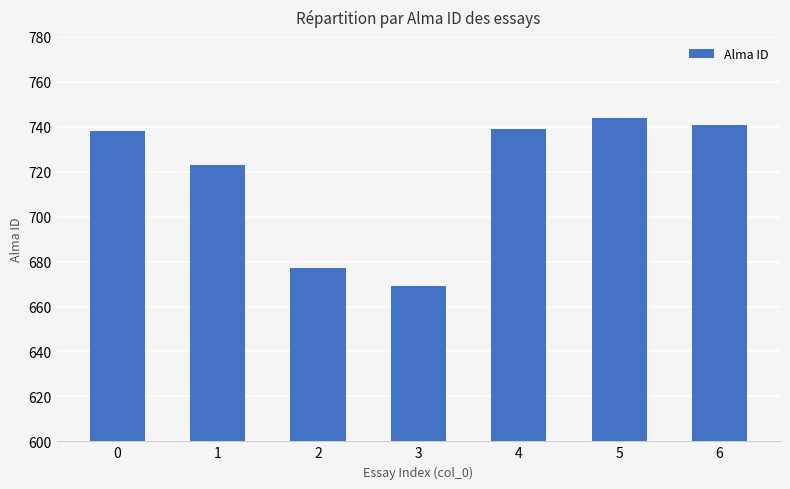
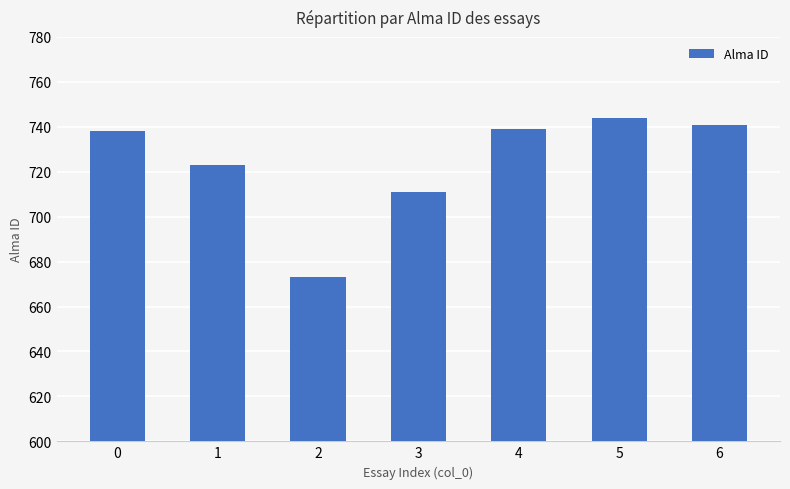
  {
    "0": 738,
    "1": 723,
-   "2": 677,
-   "3": 669,
+   "2": 673,
+   "3": 711,
    "4": 739,
    "5": 744,
    "6": 741
  }
